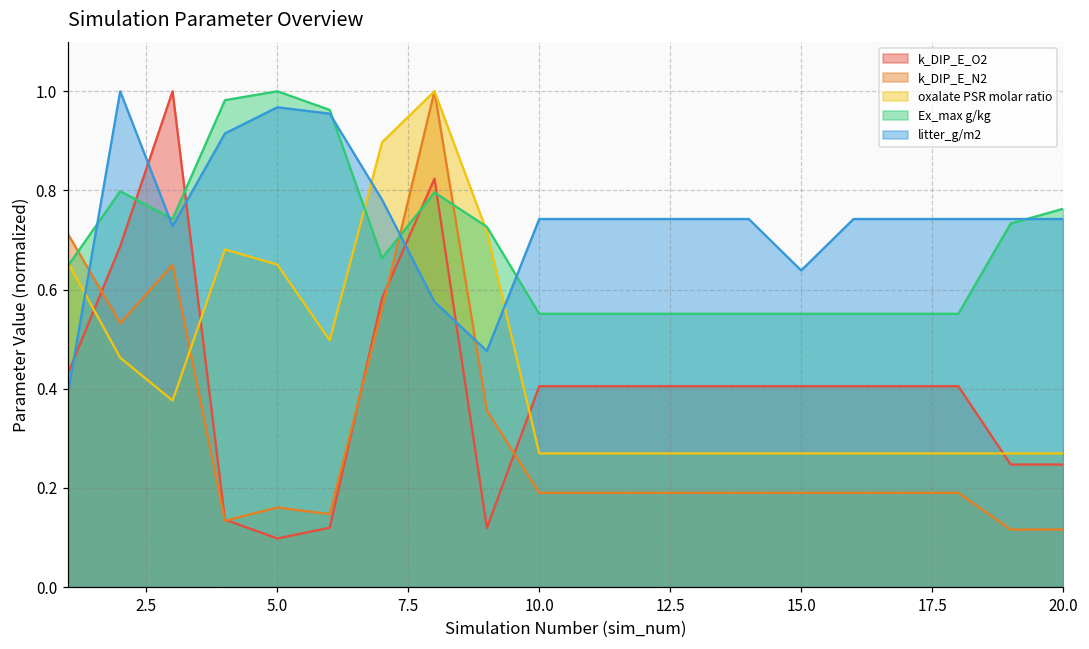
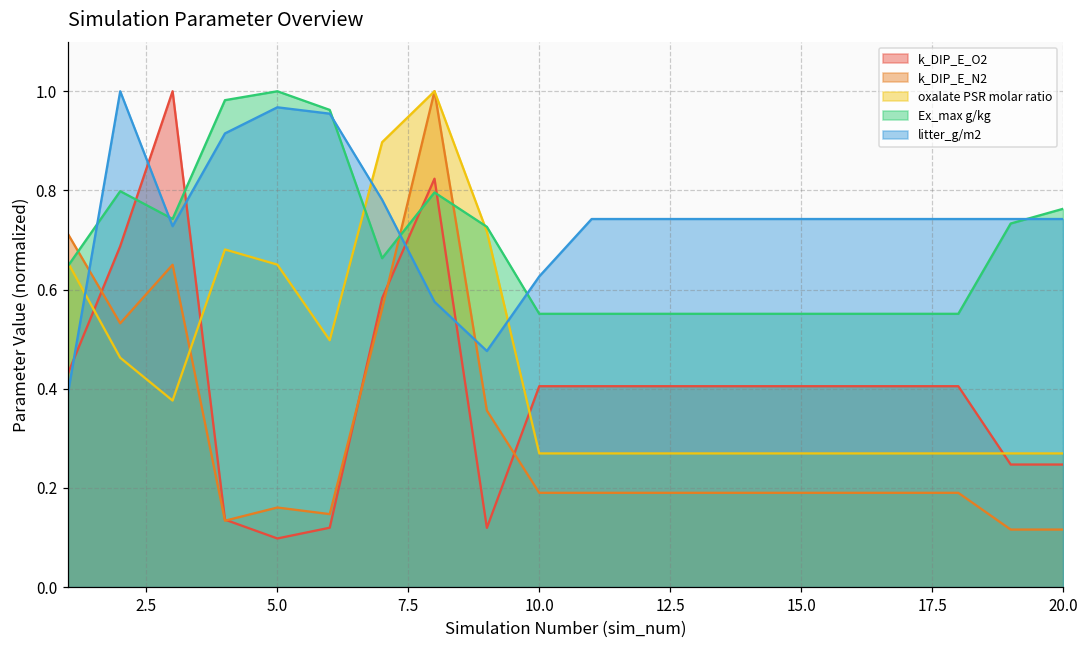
  {
    "Ex_max g/kg": {
      "5.0": 1.00,
      "10.0": 0.55,
      "15.0": 0.55,
      "20.0": 0.76
    },
    "litter_g/m2": {
      "5.0": 0.97,
-     "10.0": 0.74,
-     "15.0": 0.64,
+     "10.0": 0.63,
+     "15.0": 0.74,
      "20.0": 0.74
    }
  }
